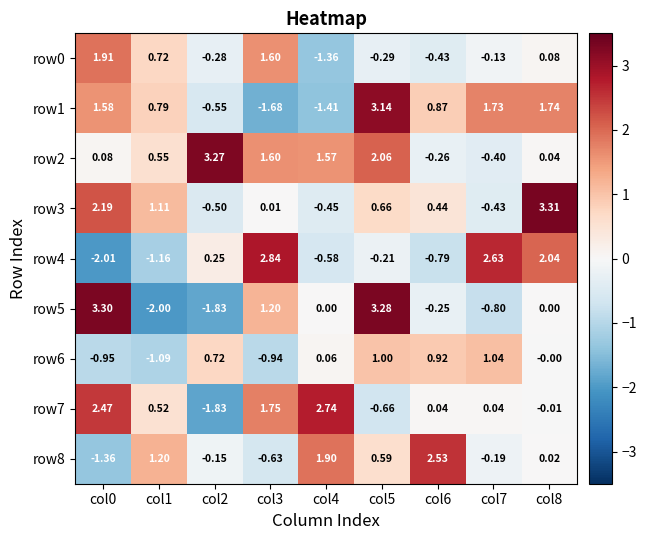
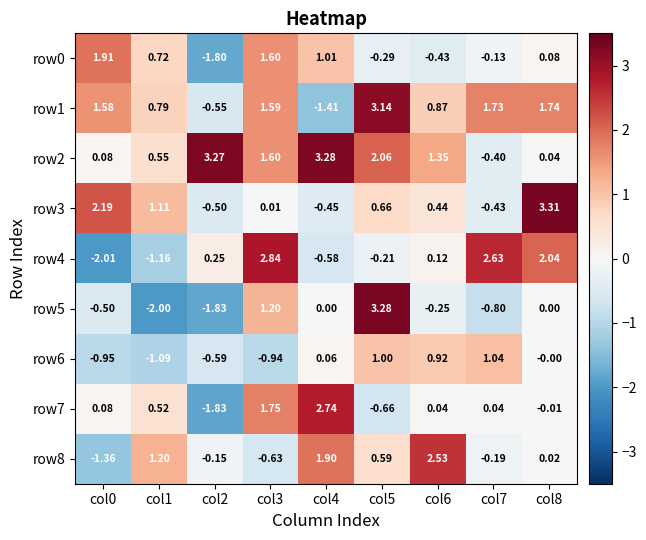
  {
    "row0": {
      "col0": 1.91,
      "col1": 0.72,
-     "col2": -0.28,
+     "col2": -1.80,
      "col3": 1.60,
-     "col4": -1.36,
+     "col4": 1.01,
      "col5": -0.29,
      "col6": -0.43,
      "col7": -0.13,
      "col8": 0.08
    },
    "row1": {
      "col0": 1.58,
      "col1": 0.79,
      "col2": -0.55,
-     "col3": -1.68,
+     "col3": 1.59,
      "col4": -1.41,
      "col5": 3.14,
      "col6": 0.87,
      "col7": 1.73,
      "col8": 1.74
    },
    "row2": {
      "col0": 0.08,
      "col1": 0.55,
      "col2": 3.27,
      "col3": 1.60,
-     "col4": 1.57,
+     "col4": 3.28,
      "col5": 2.06,
-     "col6": -0.26,
+     "col6": 1.35,
      "col7": -0.40,
      "col8": 0.04
    },
    "row3": {
      "col0": 2.19,
      "col1": 1.11,
      "col2": -0.50,
      "col3": 0.01,
      "col4": -0.45,
      "col5": 0.66,
      "col6": 0.44,
      "col7": -0.43,
      "col8": 3.31
    },
    "row4": {
      "col0": -2.01,
      "col1": -1.16,
      "col2": 0.25,
      "col3": 2.84,
      "col4": -0.58,
      "col5": -0.21,
-     "col6": -0.79,
+     "col6": 0.12,
      "col7": 2.63,
      "col8": 2.04
    },
    "row5": {
-     "col0": 3.30,
+     "col0": -0.50,
      "col1": -2.00,
      "col2": -1.83,
      "col3": 1.20,
      "col4": 0.00,
      "col5": 3.28,
      "col6": -0.25,
      "col7": -0.80,
      "col8": 0.00
    },
    "row6": {
      "col0": -0.95,
      "col1": -1.09,
-     "col2": 0.72,
+     "col2": -0.59,
      "col3": -0.94,
      "col4": 0.06,
      "col5": 1.00,
      "col6": 0.92,
      "col7": 1.04,
      "col8": -0.00
    },
    "row7": {
-     "col0": 2.47,
+     "col0": 0.08,
      "col1": 0.52,
      "col2": -1.83,
      "col3": 1.75,
      "col4": 2.74,
      "col5": -0.66,
      "col6": 0.04,
      "col7": 0.04,
      "col8": -0.01
    },
    "row8": {
      "col0": -1.36,
      "col1": 1.20,
      "col2": -0.15,
      "col3": -0.63,
      "col4": 1.90,
      "col5": 0.59,
      "col6": 2.53,
      "col7": -0.19,
      "col8": 0.02
    }
  }
